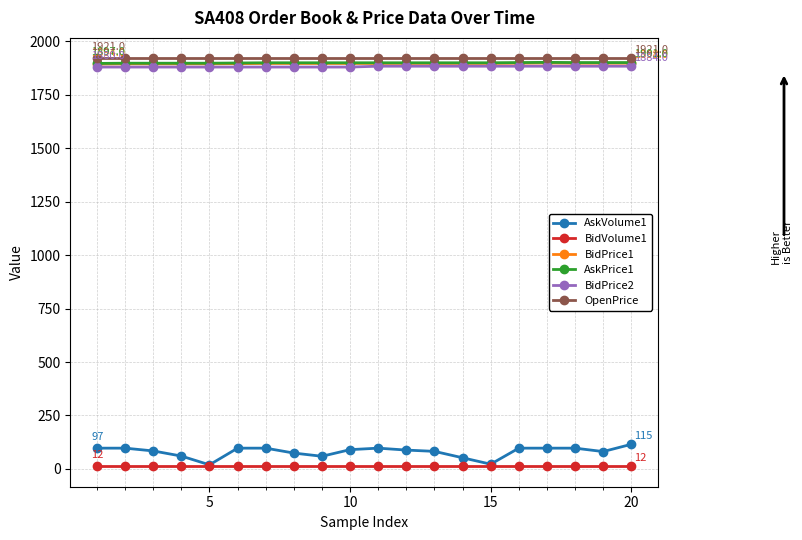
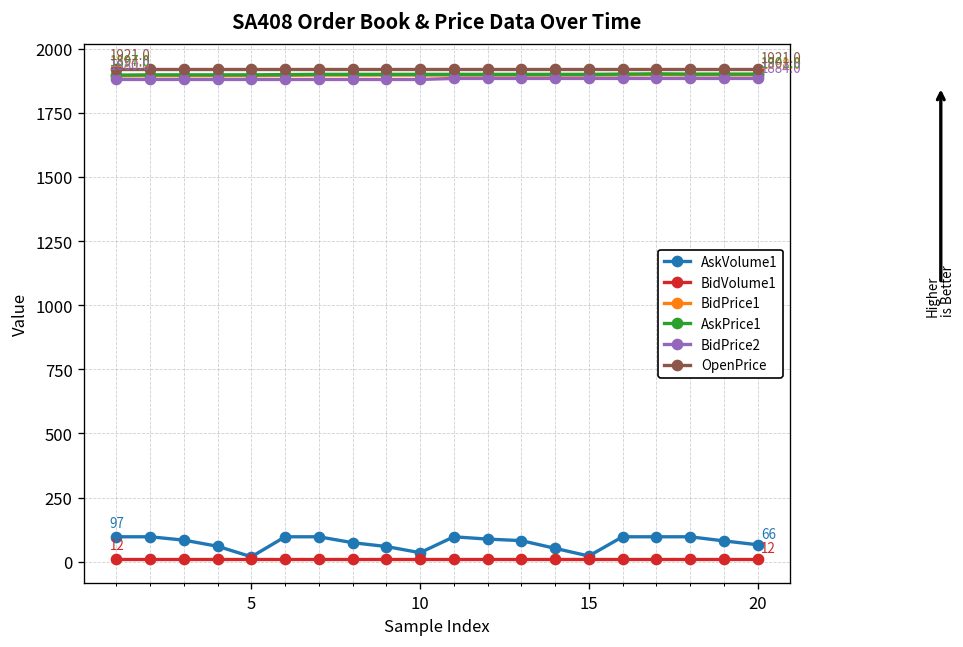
  {
    "AskVolume1": {
-     "10": 90,
-     "20": 115
+     "10": 40,
+     "20": 66
    },
    "BidVolume1": {
      "20": 12
    },
    "BidPrice2": {
      "5": 1880,
      "10": 1880,
      "15": 1880
    },
    "OpenPrice": {
      "5": 1920,
      "10": 1920,
      "15": 1920
    }
  }
